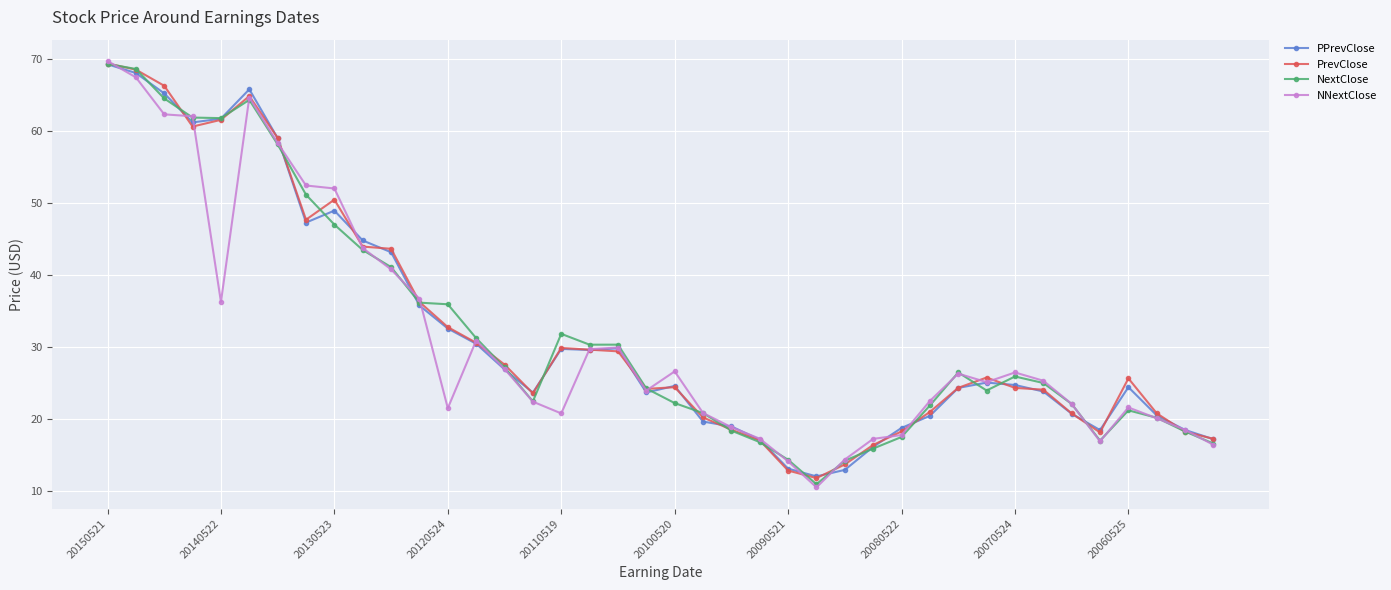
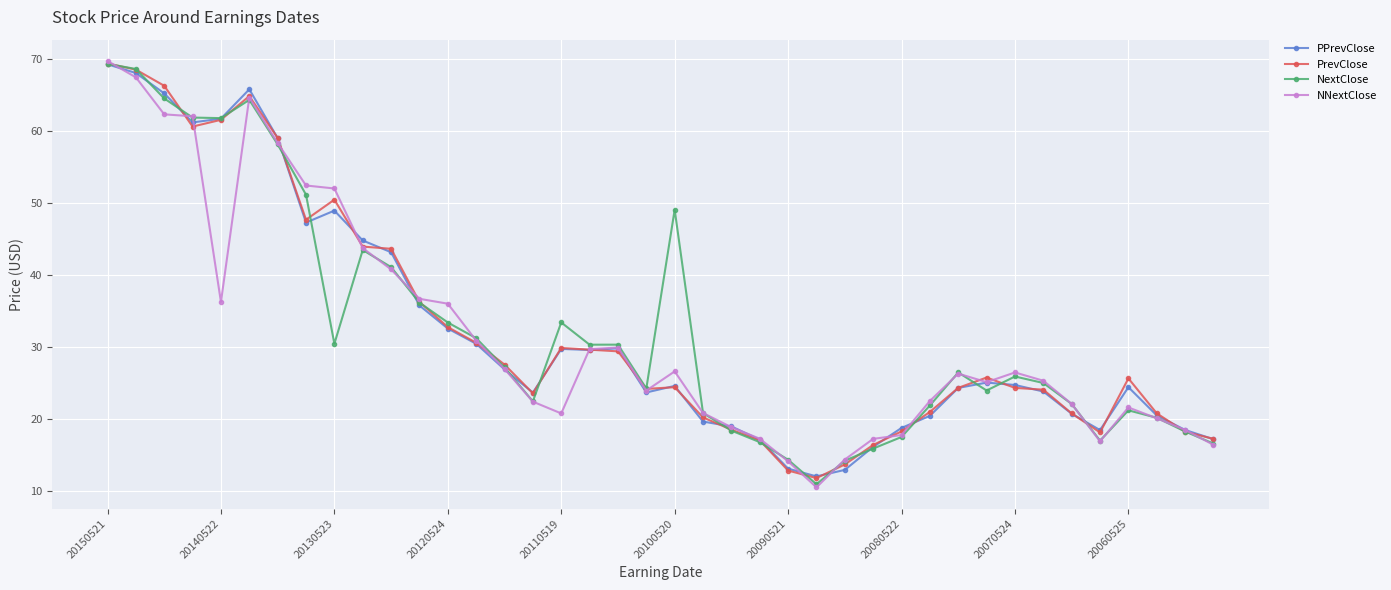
  {
    "PPrevClose": {
      "20130523": 49,
      "20080522": 19,
      "20070524": 25,
      "20060525": 24
    },
    "PrevClose": {
      "20130523": 50,
      "20080522": 18,
      "20070524": 24,
      "20060525": 26
    },
    "NextClose": {
-     "20130523": 47,
-     "20120524": 36,
-     "20110519": 32,
-     "20100520": 22,
+     "20130523": 30,
+     "20120524": 33,
+     "20110519": 33,
+     "20100520": 49,
      "20070524": 26,
      "20060525": 21
    },
    "NNextClose": {
      "20140522": 36,
      "20130523": 52,
-     "20120524": 22,
+     "20120524": 36,
      "20110519": 21,
      "20100520": 27,
      "20070524": 26,
      "20060525": 22
    }
  }
